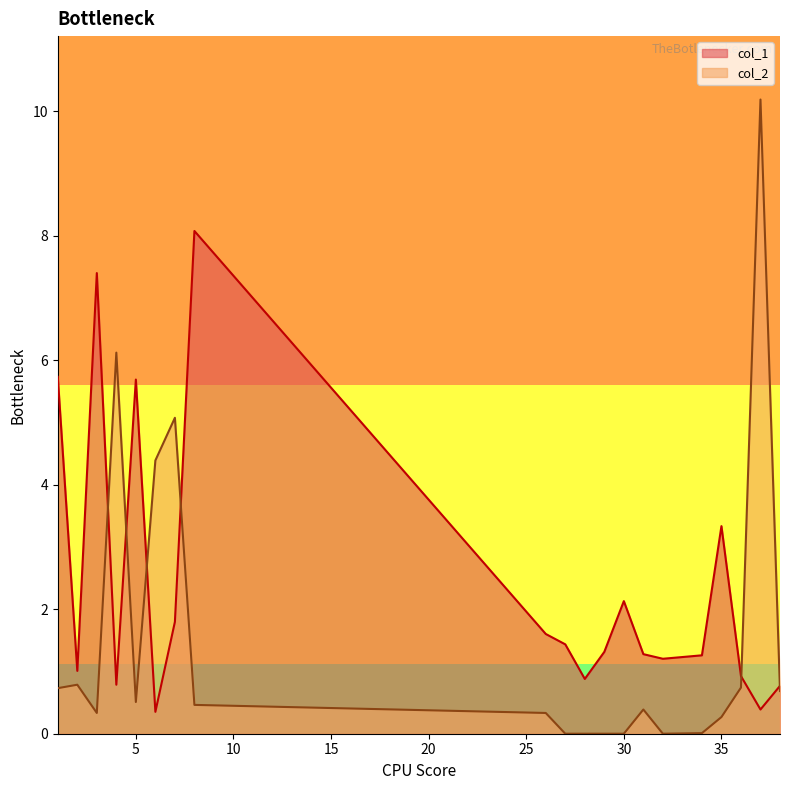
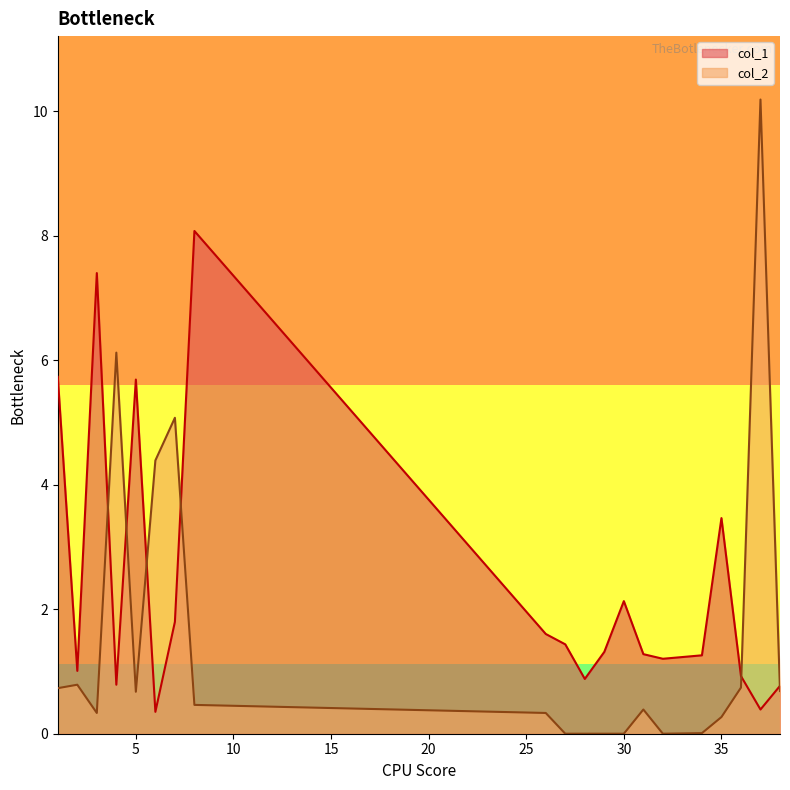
  {
    "col_1": {
      "5": 5.7,
      "30": 2.1,
-     "35": 3.3
+     "35": 3.5
    },
    "col_2": {
-     "5": 0.5,
+     "5": 0.7,
      "30": 0.0,
      "35": 0.3
    }
  }
